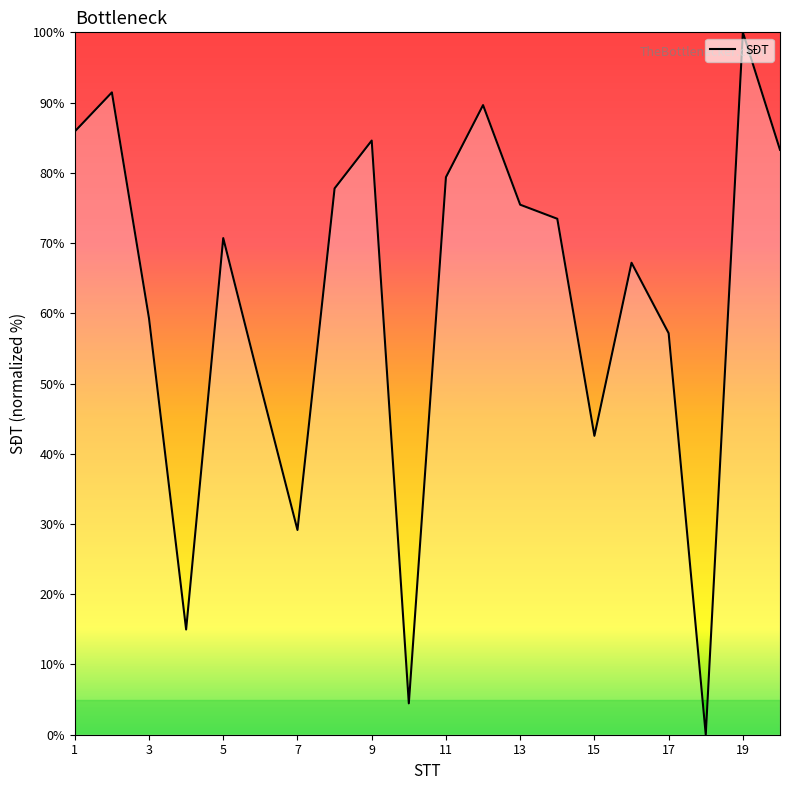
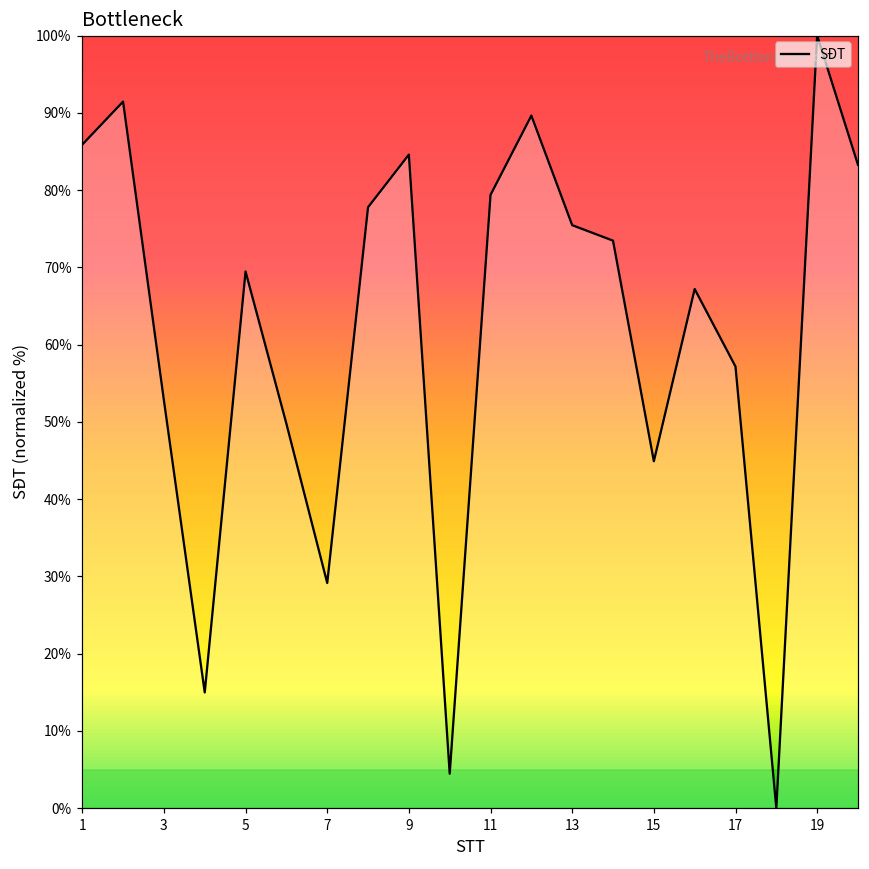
  {
    "1": "86%",
-   "3": "59%",
-   "5": "71%",
+   "3": "53%",
+   "5": "69%",
    "7": "29%",
    "9": "85%",
    "11": "79%",
    "13": "75%",
-   "15": "43%",
+   "15": "45%",
    "17": "57%",
    "19": "100%"
  }
